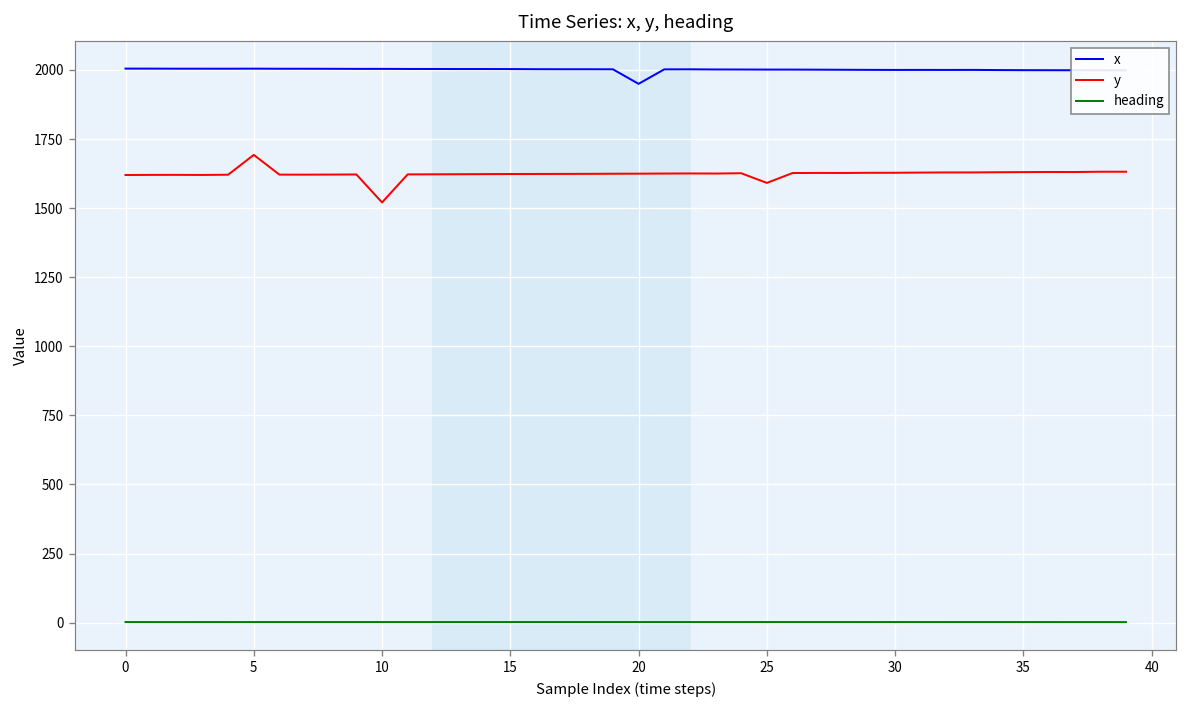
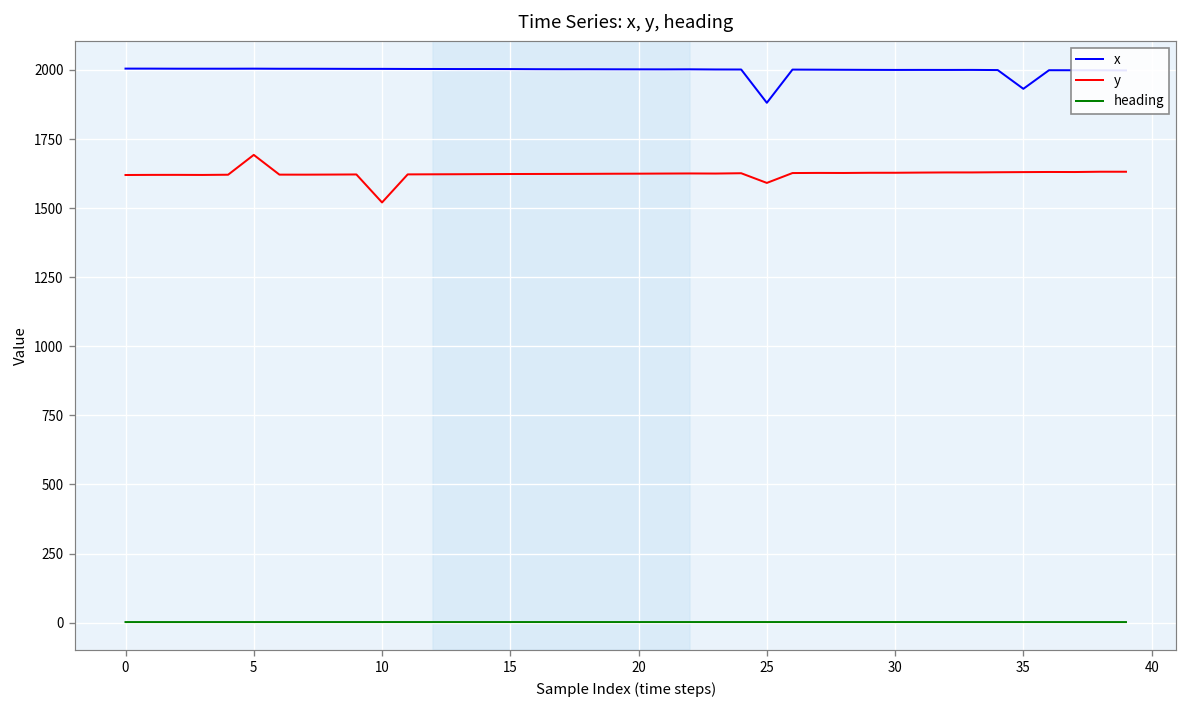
  {
    "x": {
      "0": 2000,
      "5": 2000,
      "10": 2000,
      "15": 2000,
-     "20": 1950,
-     "25": 2000,
+     "20": 2000,
+     "25": 1880,
      "30": 2000,
-     "35": 2000
+     "35": 1930
    },
    "y": {
      "0": 1620,
      "5": 1690,
      "10": 1520,
      "15": 1620,
      "20": 1620,
      "25": 1590,
      "30": 1630,
      "35": 1630
    },
    "heading": {
      "0": 0,
      "5": 0,
      "10": 0,
      "15": 0,
      "20": 0,
      "25": 0,
      "30": 0,
      "35": 0
    }
  }
